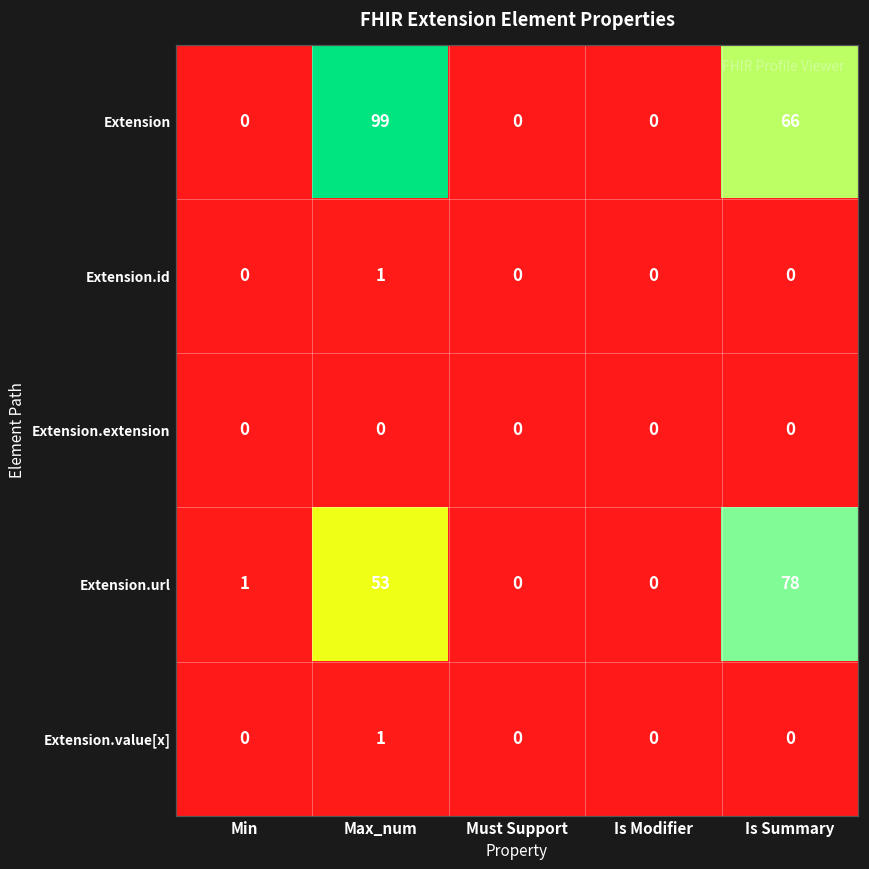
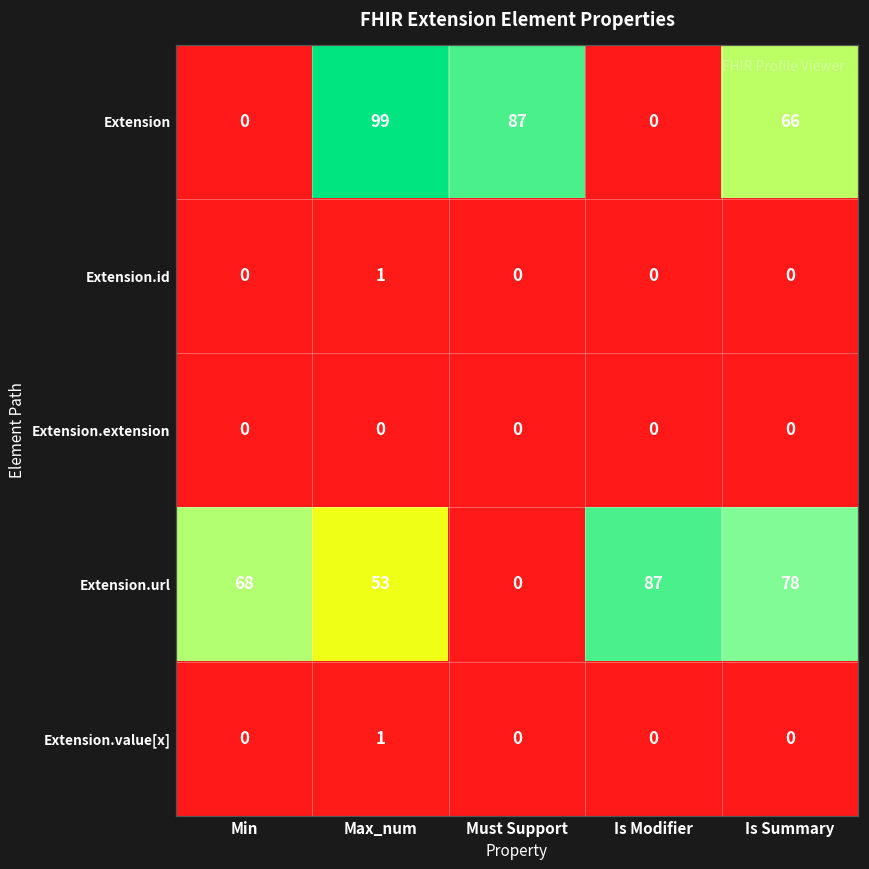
  {
    "Extension": {
      "Min": 0,
      "Max_num": 99,
-     "Must Support": 0,
+     "Must Support": 87,
      "Is Modifier": 0
    },
    "Extension.id": {
      "Min": 0,
      "Max_num": 1,
      "Must Support": 0,
      "Is Modifier": 0,
      "Is Summary": 0
    },
    "Extension.extension": {
      "Min": 0,
      "Max_num": 0,
      "Must Support": 0,
      "Is Modifier": 0,
      "Is Summary": 0
    },
    "Extension.url": {
-     "Min": 1,
+     "Min": 68,
      "Max_num": 53,
      "Must Support": 0,
-     "Is Modifier": 0,
+     "Is Modifier": 87,
      "Is Summary": 78
    },
    "Extension.value[x]": {
      "Min": 0,
      "Max_num": 1,
      "Must Support": 0,
      "Is Modifier": 0,
      "Is Summary": 0
    }
  }
